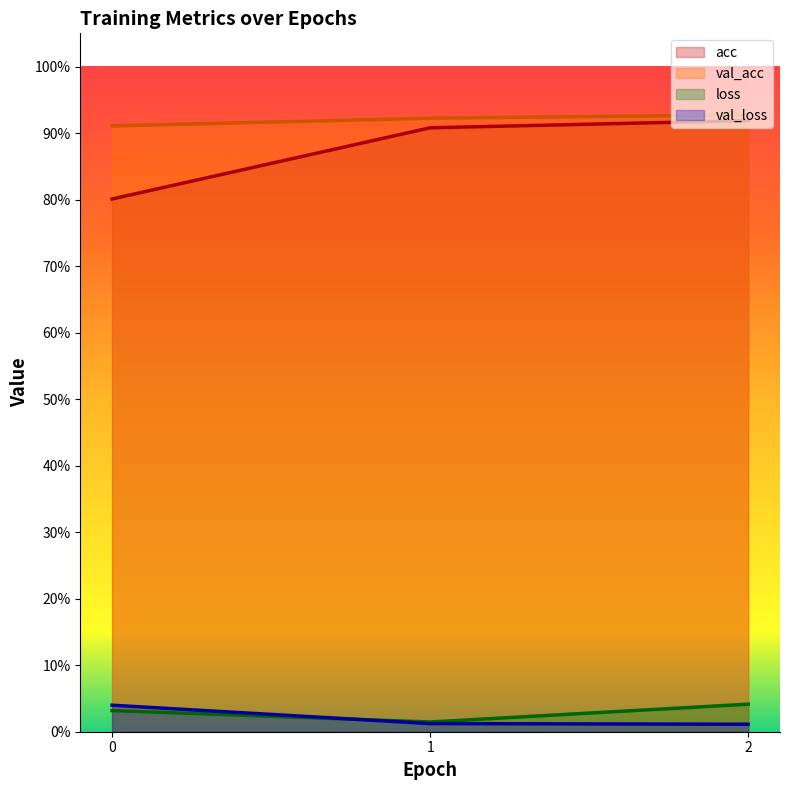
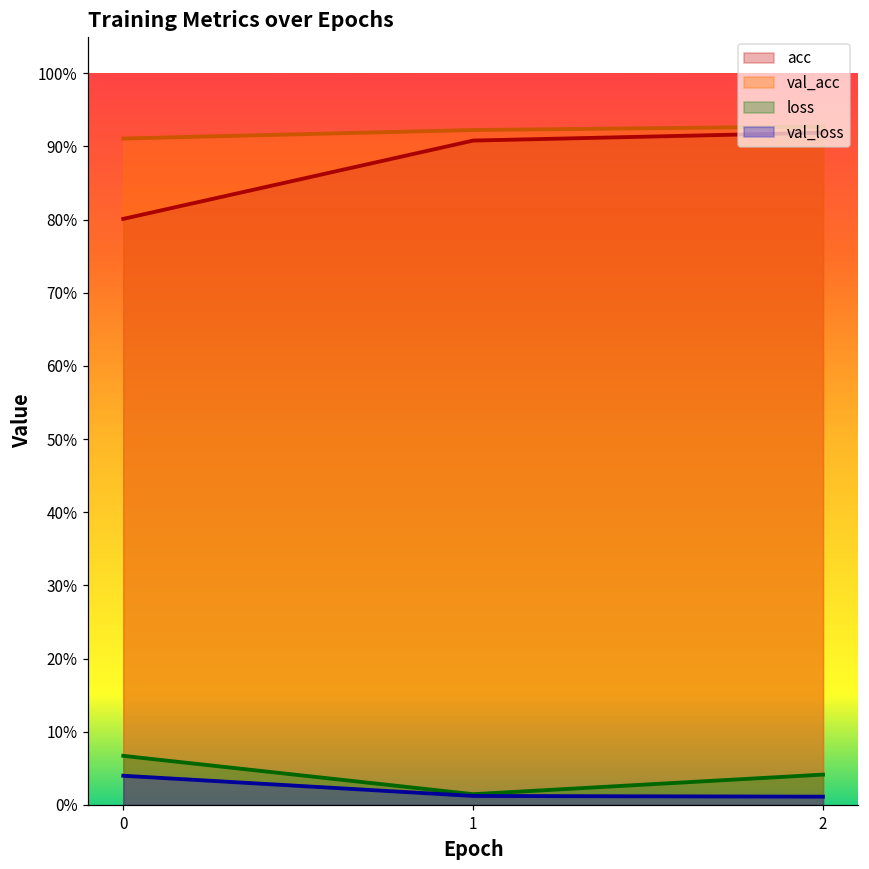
  {
    "loss": {
-     "0": "3%",
+     "0": "7%",
      "2": "4%"
    },
    "val_loss": {
      "0": "4%",
      "2": "1%"
    }
  }
